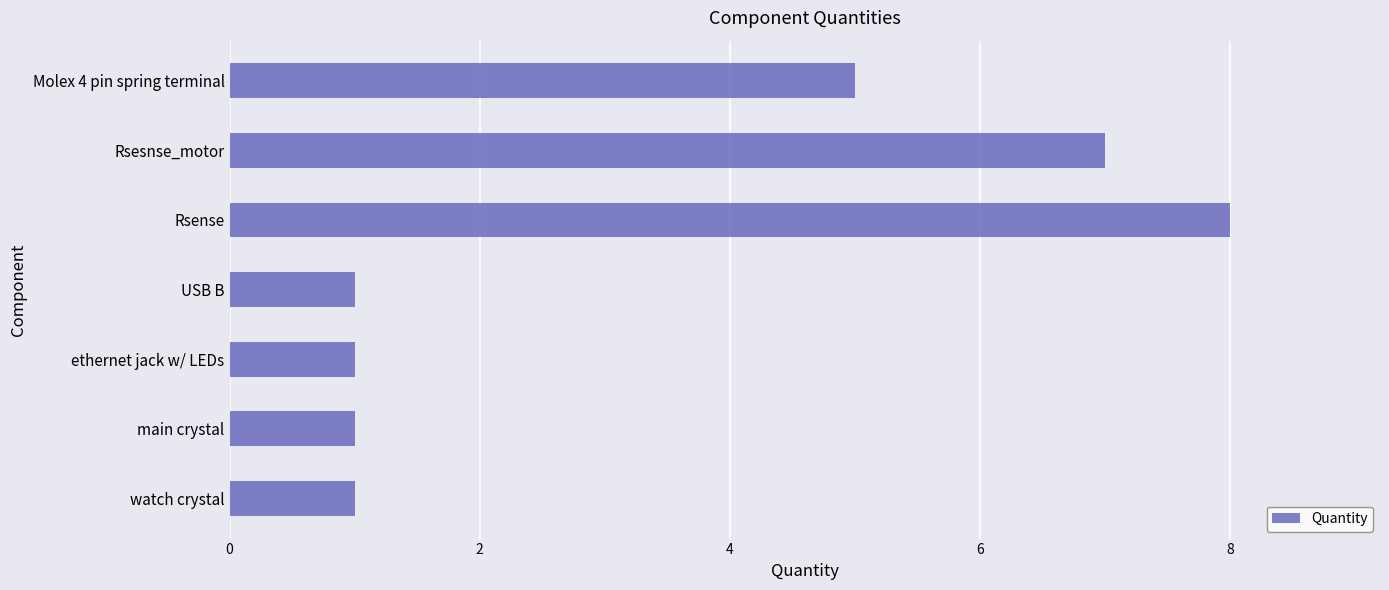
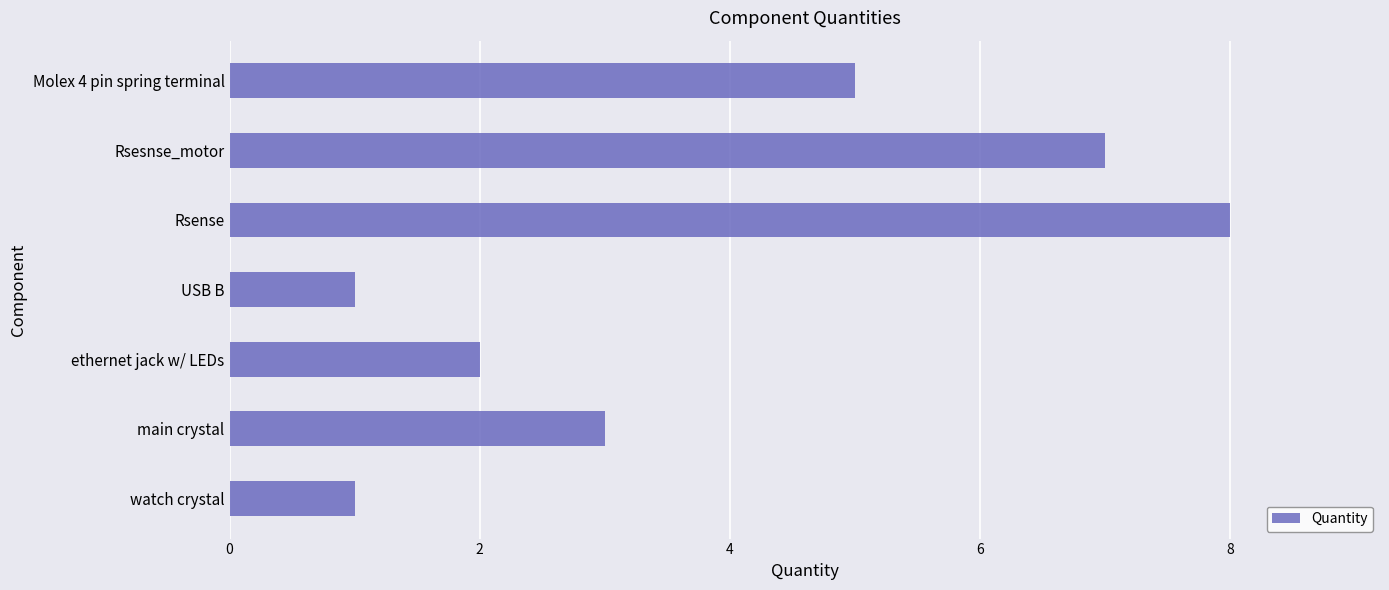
  {
    "Molex 4 pin spring terminal": 5,
    "Rsesnse_motor": 7,
    "Rsense": 8,
    "USB B": 1,
-   "ethernet jack w/ LEDs": 1,
-   "main crystal": 1,
+   "ethernet jack w/ LEDs": 2,
+   "main crystal": 3,
    "watch crystal": 1
  }
